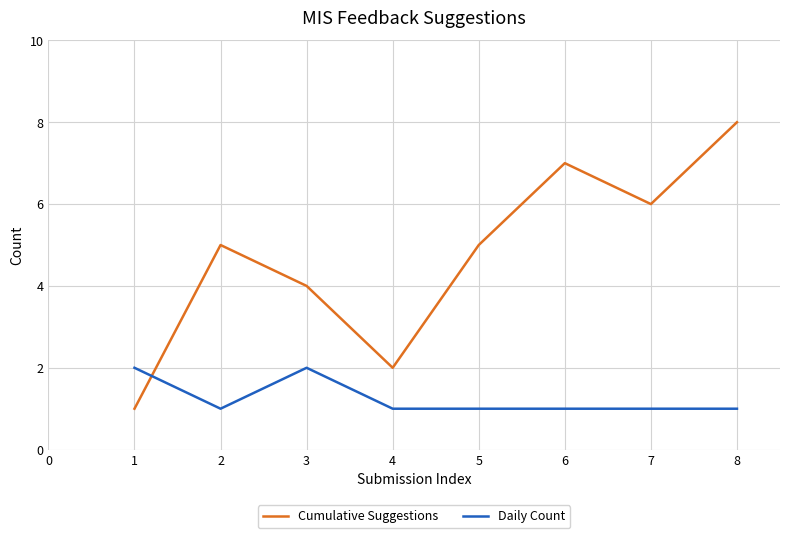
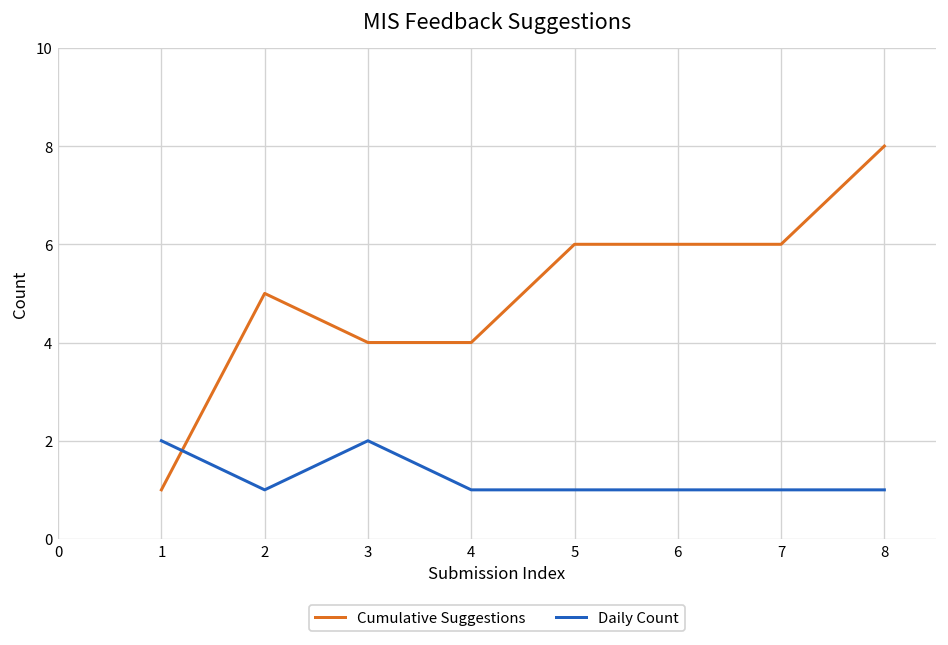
  {
    "Cumulative Suggestions": {
      "1": 1,
      "2": 5,
      "3": 4,
-     "4": 2,
-     "5": 5,
-     "6": 7,
+     "4": 4,
+     "5": 6,
+     "6": 6,
      "7": 6,
      "8": 8
    },
    "Daily Count": {
      "1": 2,
      "2": 1,
      "3": 2,
      "4": 1,
      "5": 1,
      "6": 1,
      "7": 1,
      "8": 1
    }
  }
